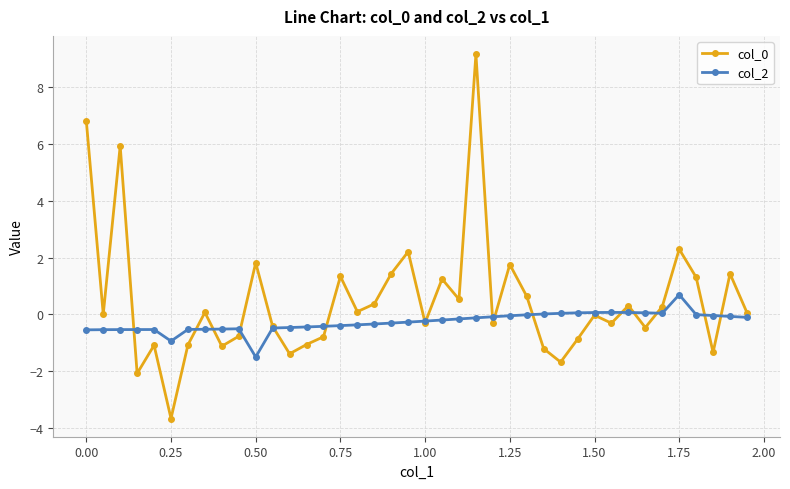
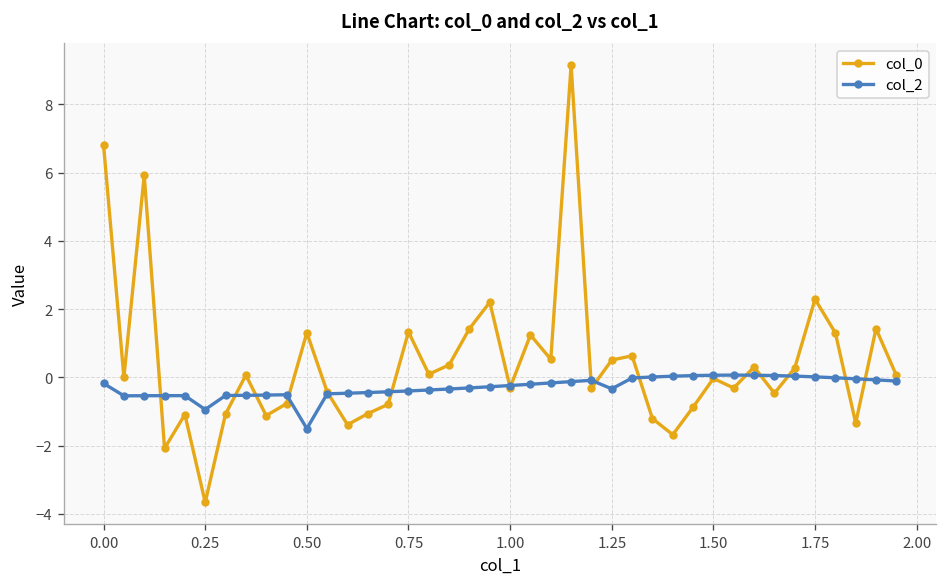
  {
    "col_0": {
      "0.00": 6.8,
      "0.25": -3.7,
-     "0.50": 1.8,
+     "0.50": 1.3,
      "0.75": 1.3,
-     "1.25": 1.8,
+     "1.25": 0.5,
      "1.50": 0.0,
      "1.75": 2.3
    },
    "col_2": {
-     "0.00": -0.5,
+     "0.00": -0.2,
      "0.25": -0.9,
      "0.50": -1.5,
      "0.75": -0.4,
-     "1.25": 0.0,
+     "1.25": -0.3,
      "1.50": 0.1,
-     "1.75": 0.7
+     "1.75": 0.0
    }
  }
